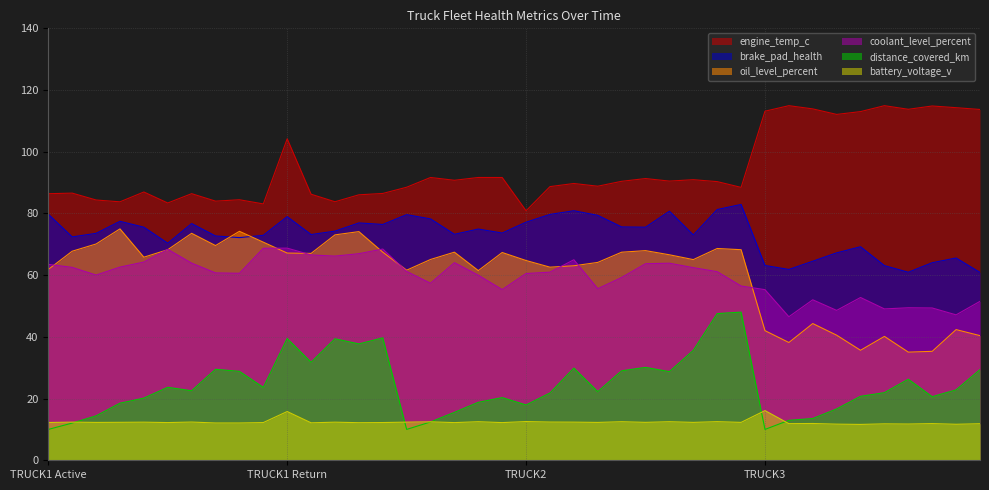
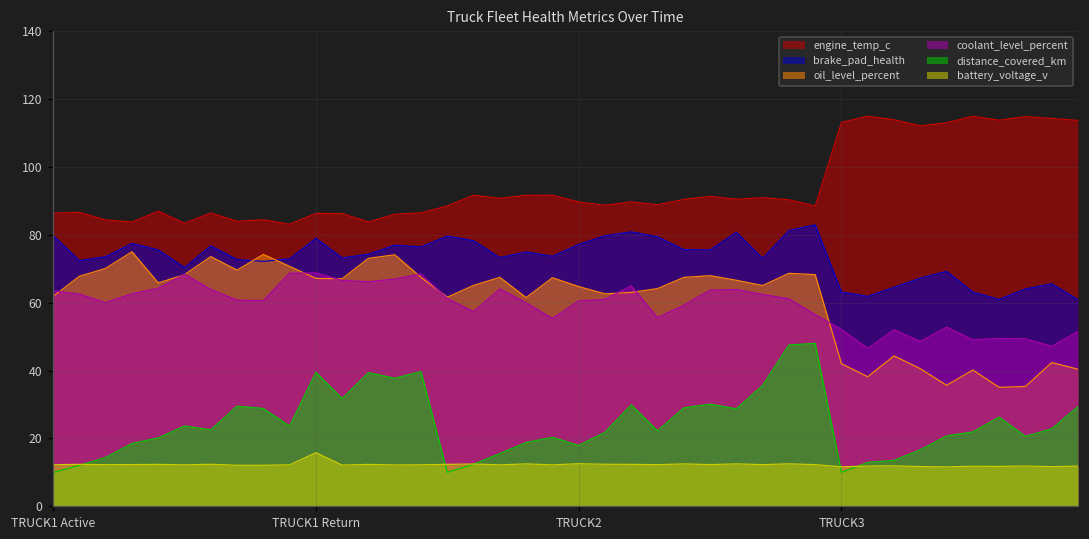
  {
    "engine_temp_c": {
      "TRUCK1 Active": 86,
-     "TRUCK1 Return": 104,
-     "TRUCK2": 81,
+     "TRUCK1 Return": 86,
+     "TRUCK2": 90,
      "TRUCK3": 113
    },
    "brake_pad_health": {
      "TRUCK1 Active": 80,
      "TRUCK1 Return": 79,
      "TRUCK2": 77,
      "TRUCK3": 63
    },
    "oil_level_percent": {
      "TRUCK1 Active": 62,
      "TRUCK1 Return": 67,
      "TRUCK2": 65,
      "TRUCK3": 42
    },
    "coolant_level_percent": {
      "TRUCK1 Active": 64,
      "TRUCK1 Return": 69,
      "TRUCK2": 61,
-     "TRUCK3": 55
+     "TRUCK3": 52
    },
    "distance_covered_km": {
      "TRUCK1 Active": 10,
      "TRUCK1 Return": 39,
      "TRUCK2": 18,
      "TRUCK3": 10
    },
    "battery_voltage_v": {
      "TRUCK1 Active": 12,
      "TRUCK1 Return": 16,
      "TRUCK2": 13,
-     "TRUCK3": 16
+     "TRUCK3": 12
    }
  }
